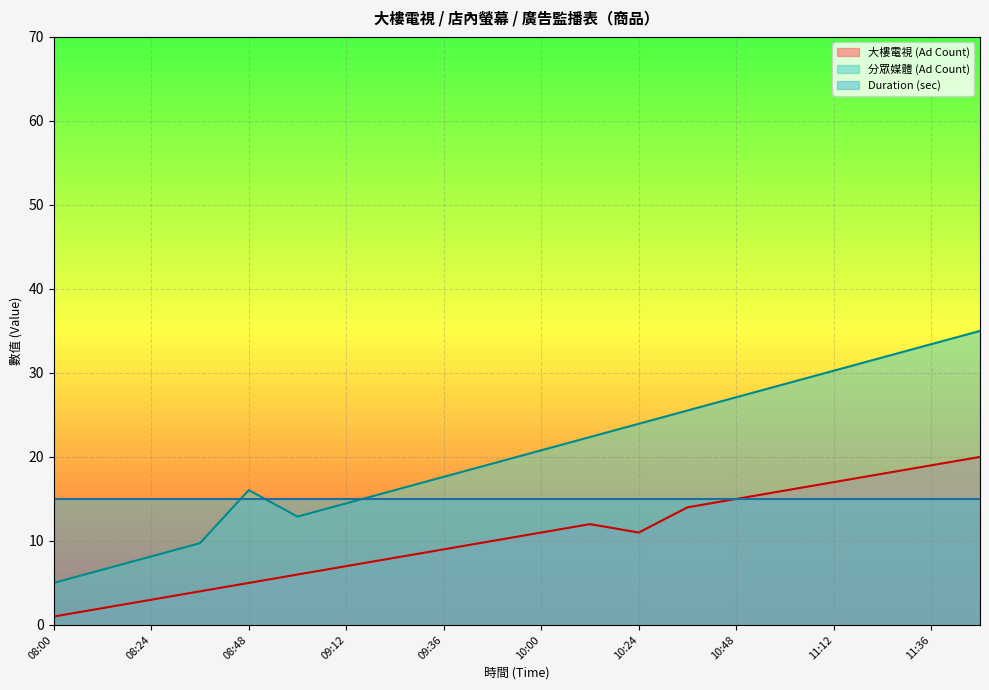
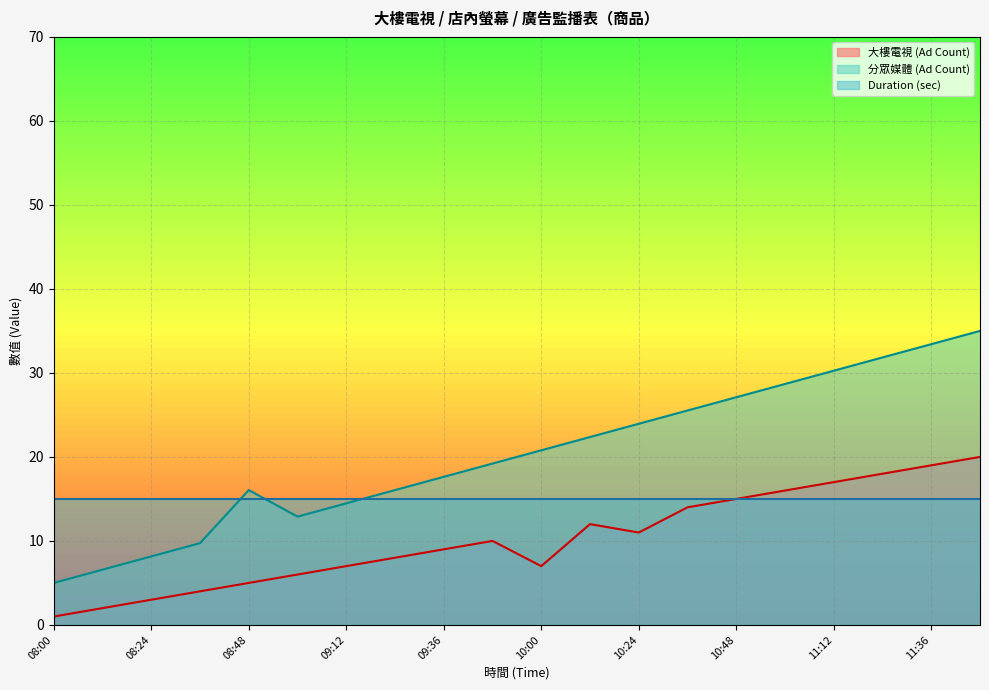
  {
    "大樓電視 (Ad Count)": {
      "08:00": 1,
      "08:24": 3,
      "08:48": 5,
      "09:12": 7,
      "09:36": 9,
-     "10:00": 11,
+     "10:00": 7,
      "10:24": 11,
      "11:12": 17,
      "11:36": 19
    }
  }
